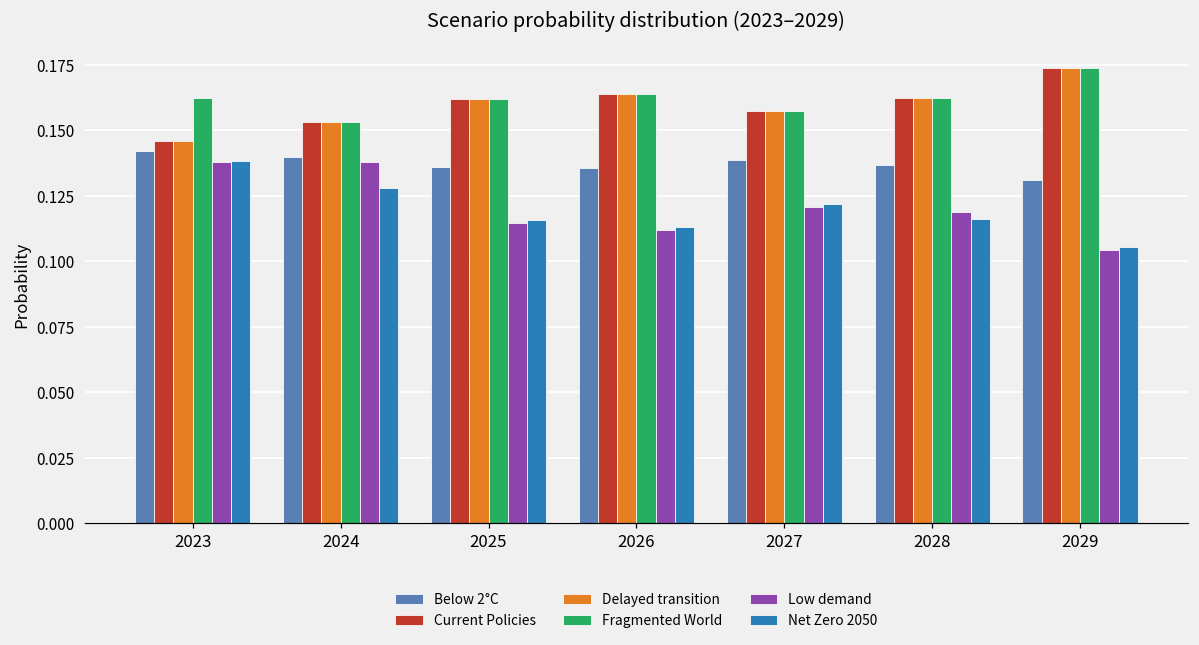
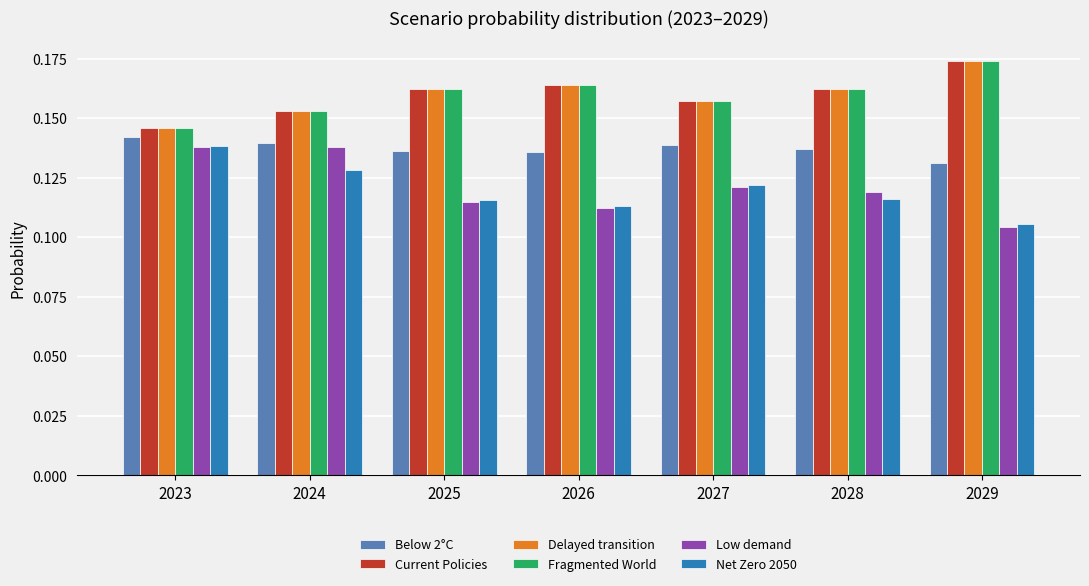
  {
    "Current Policies": {
      "2023": 0.146,
      "2024": 0.153,
      "2025": 0.162,
      "2026": 0.164,
      "2027": 0.157,
      "2028": 0.162,
      "2029": 0.174
    },
    "Delayed transition": {
      "2023": 0.146,
      "2024": 0.153,
      "2025": 0.162,
      "2026": 0.164,
      "2027": 0.157,
      "2028": 0.162,
      "2029": 0.174
    },
    "Fragmented World": {
-     "2023": 0.162,
+     "2023": 0.146,
      "2024": 0.153,
      "2025": 0.162,
      "2026": 0.164,
      "2027": 0.157,
      "2028": 0.162,
      "2029": 0.174
    },
    "Low demand": {
      "2023": 0.138,
      "2024": 0.138,
      "2025": 0.115,
      "2026": 0.112,
      "2027": 0.121,
      "2028": 0.119,
      "2029": 0.104
    }
  }
